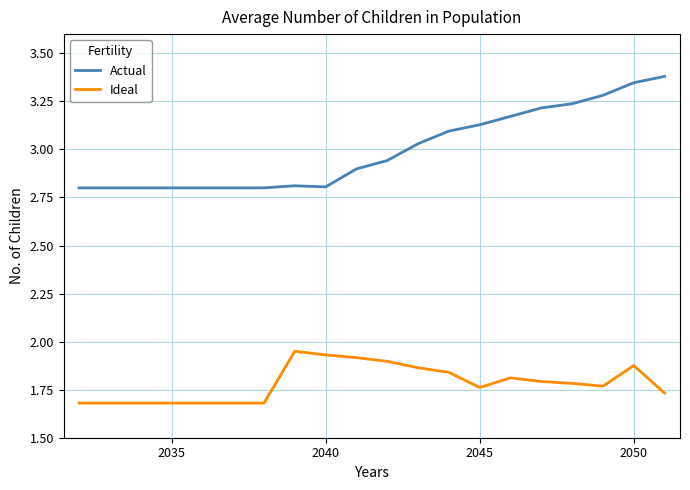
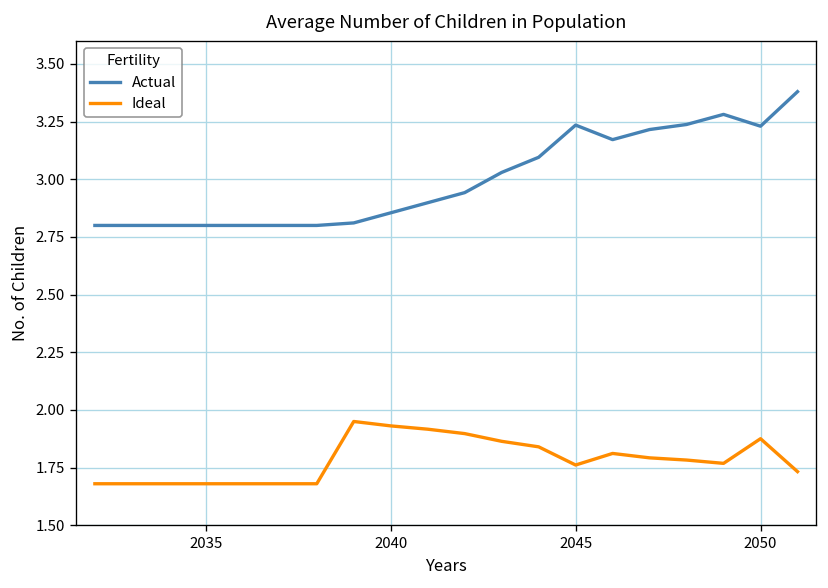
  {
    "Actual": {
      "2035": 2.80,
-     "2040": 2.81,
-     "2045": 3.13,
-     "2050": 3.35
+     "2040": 2.85,
+     "2045": 3.24,
+     "2050": 3.23
    },
    "Ideal": {
      "2035": 1.68,
      "2040": 1.93,
      "2045": 1.76,
      "2050": 1.88
    }
  }
